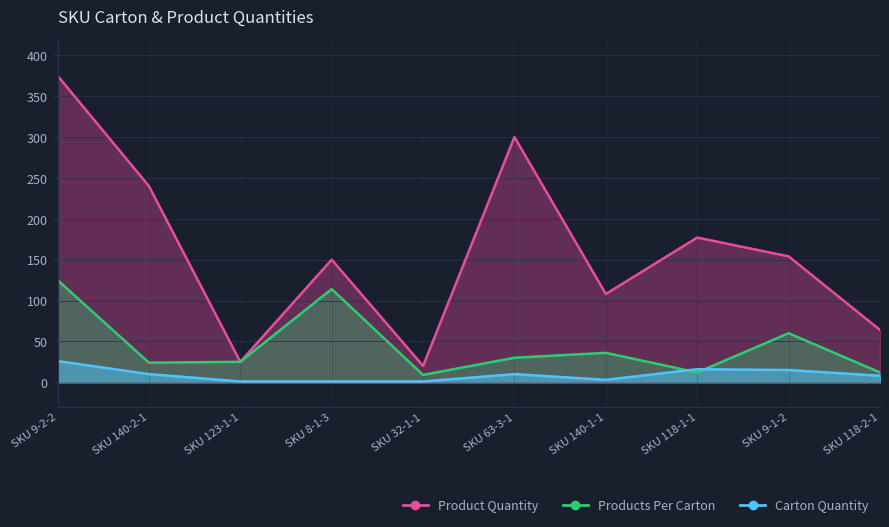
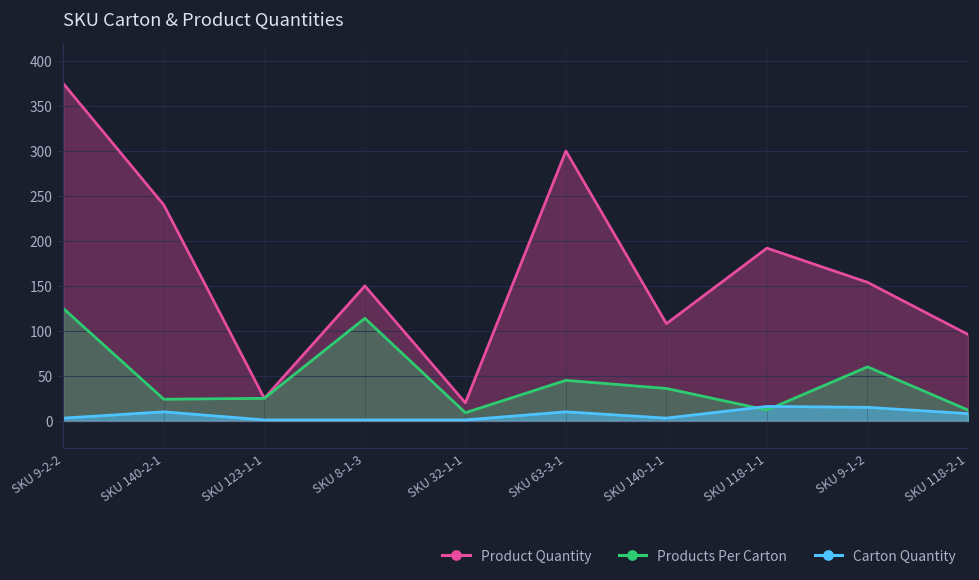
  {
    "Product Quantity": {
      "SKU 9-2-2": 380,
      "SKU 140-2-1": 240,
      "SKU 8-1-3": 150,
      "SKU 32-1-1": 20,
      "SKU 63-3-1": 300,
      "SKU 140-1-1": 110,
-     "SKU 118-1-1": 180,
+     "SKU 118-1-1": 190,
      "SKU 9-1-2": 150,
-     "SKU 118-2-1": 60
+     "SKU 118-2-1": 100
    },
    "Products Per Carton": {
      "SKU 9-2-2": 130,
      "SKU 140-2-1": 20,
      "SKU 8-1-3": 110,
      "SKU 32-1-1": 10,
-     "SKU 63-3-1": 30,
+     "SKU 63-3-1": 50,
      "SKU 140-1-1": 40,
      "SKU 118-1-1": 10,
      "SKU 9-1-2": 60,
      "SKU 118-2-1": 10
    },
    "Carton Quantity": {
-     "SKU 9-2-2": 30,
+     "SKU 9-2-2": 0,
      "SKU 140-2-1": 10,
      "SKU 123-1-1": 0,
      "SKU 8-1-3": 0,
      "SKU 32-1-1": 0,
      "SKU 63-3-1": 10,
      "SKU 140-1-1": 0,
      "SKU 118-1-1": 20,
      "SKU 9-1-2": 20,
      "SKU 118-2-1": 10
    }
  }
